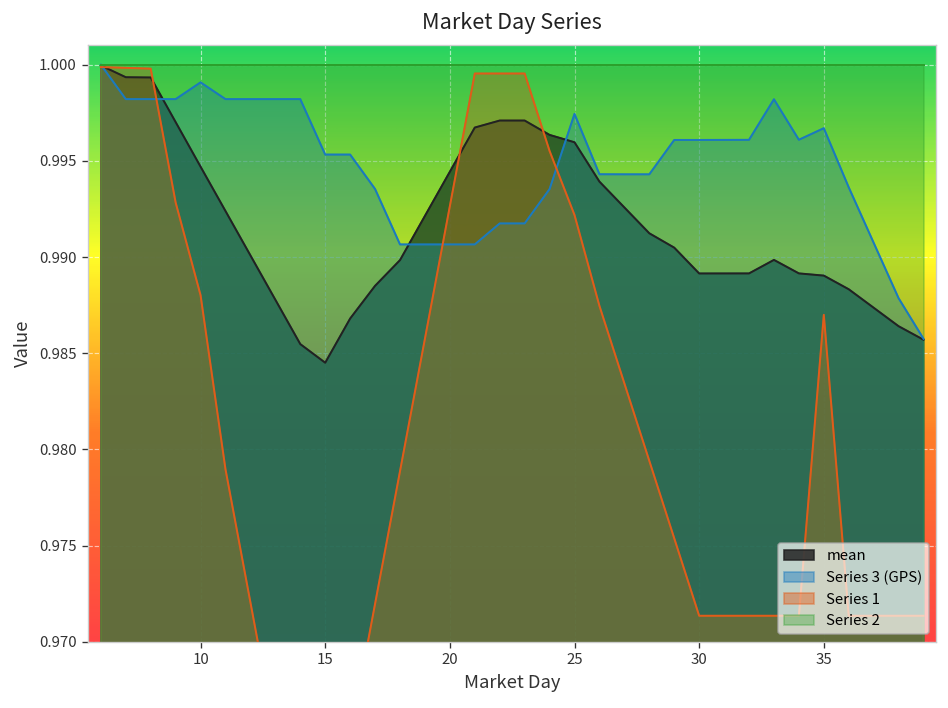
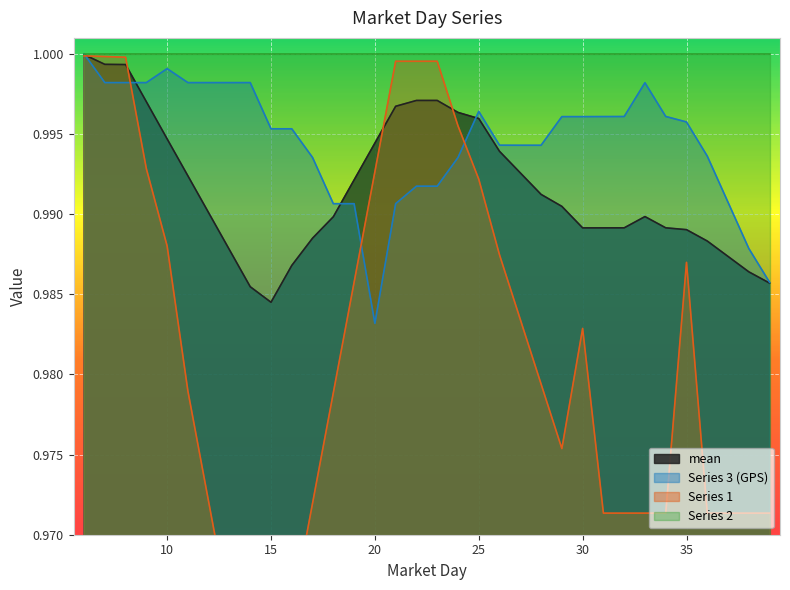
  {
    "Series 3 (GPS)": {
      "10": 0.9991,
      "15": 0.9953,
-     "20": 0.9907,
-     "25": 0.9974,
+     "20": 0.9832,
+     "25": 0.9964,
      "30": 0.9961,
-     "35": 0.9967
+     "35": 0.9958
    },
    "Series 1": {
      "10": 0.9880,
      "20": 0.9926,
      "25": 0.9922,
-     "30": 0.9713,
+     "30": 0.9829,
      "35": 0.9870
    }
  }
